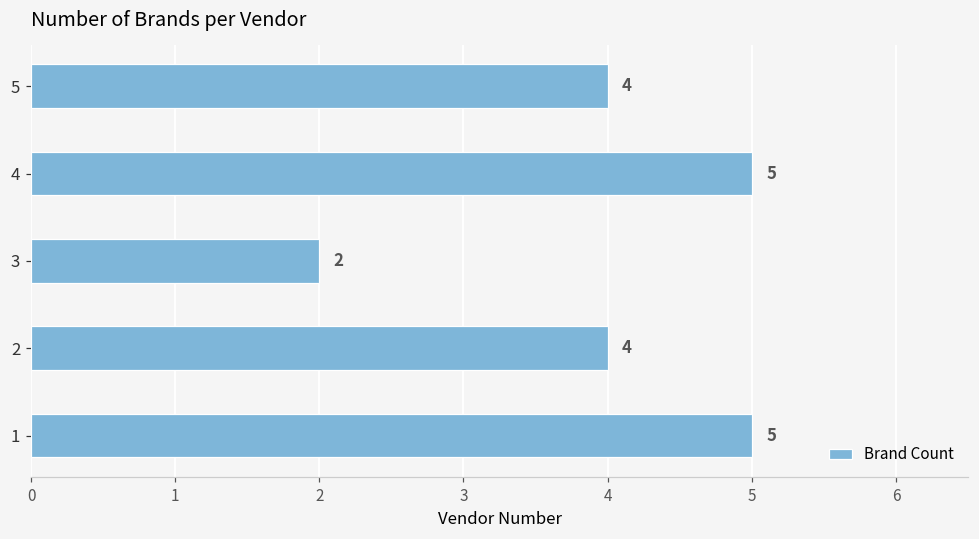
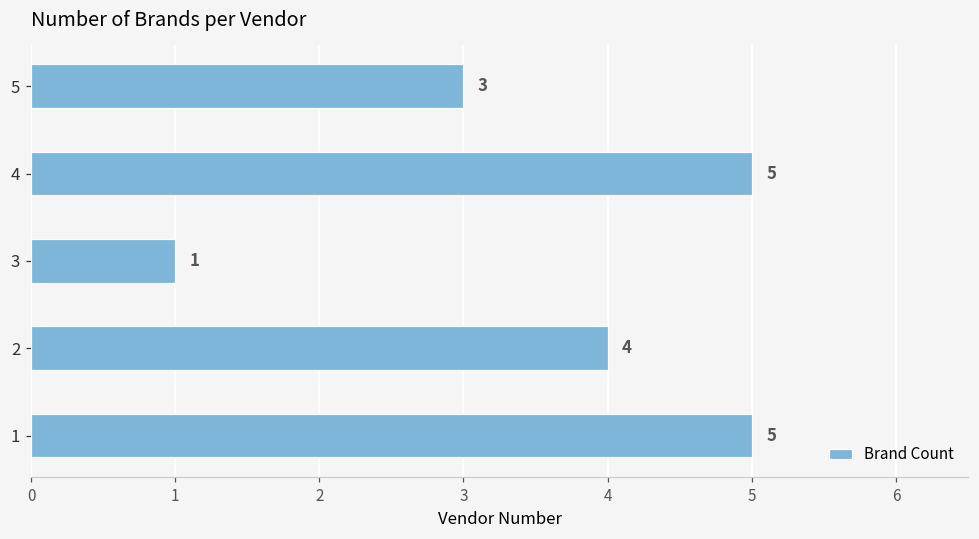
  {
-   "5": 4,
+   "5": 3,
    "4": 5,
-   "3": 2,
+   "3": 1,
    "2": 4,
    "1": 5
  }
